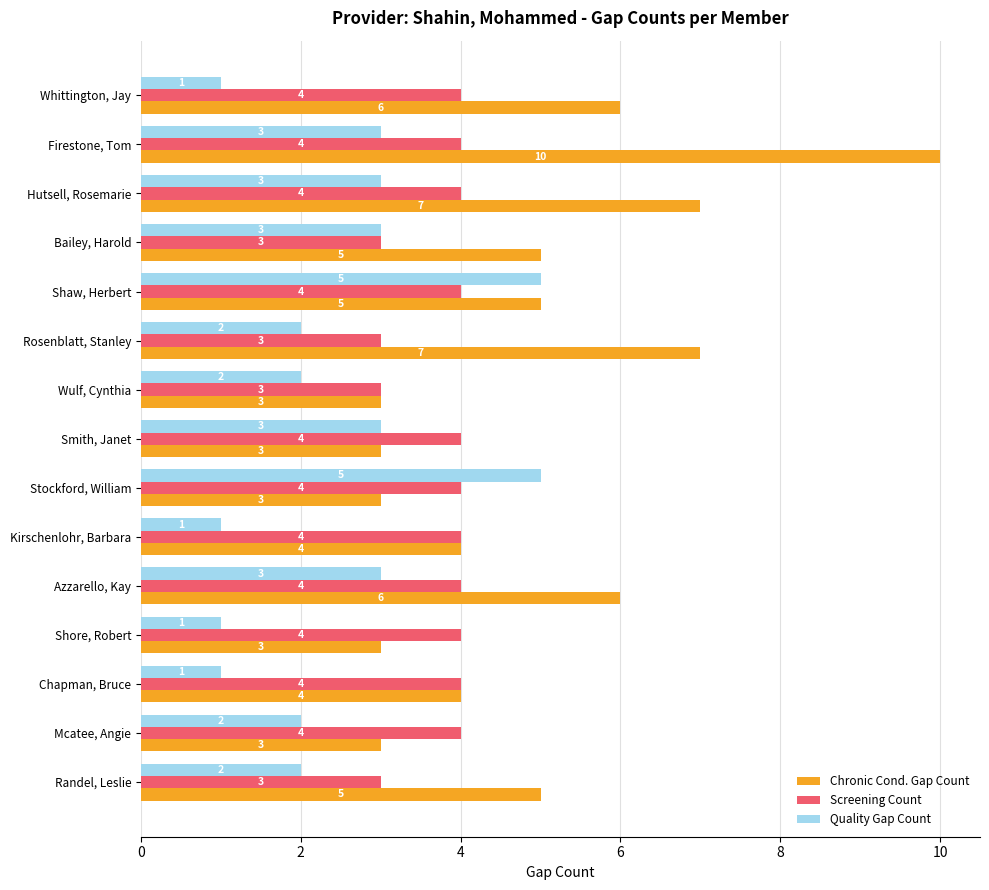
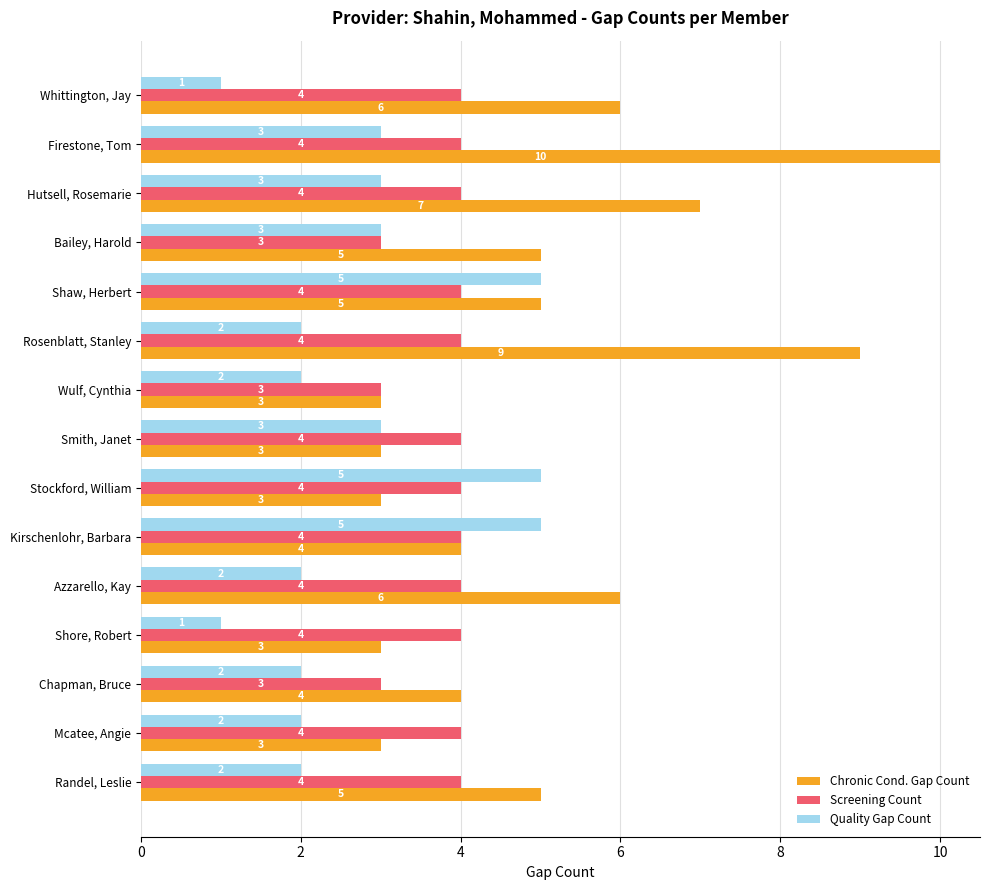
  {
    "Chronic Cond. Gap Count": {
      "Whittington, Jay": 6,
      "Firestone, Tom": 10,
      "Hutsell, Rosemarie": 7,
      "Bailey, Harold": 5,
      "Shaw, Herbert": 5,
-     "Rosenblatt, Stanley": 7,
+     "Rosenblatt, Stanley": 9,
      "Wulf, Cynthia": 3,
      "Smith, Janet": 3,
      "Stockford, William": 3,
      "Kirschenlohr, Barbara": 4,
      "Azzarello, Kay": 6,
      "Shore, Robert": 3,
      "Chapman, Bruce": 4,
      "Mcatee, Angie": 3,
      "Randel, Leslie": 5
    },
    "Screening Count": {
      "Whittington, Jay": 4,
      "Firestone, Tom": 4,
      "Hutsell, Rosemarie": 4,
      "Bailey, Harold": 3,
      "Shaw, Herbert": 4,
-     "Rosenblatt, Stanley": 3,
+     "Rosenblatt, Stanley": 4,
      "Wulf, Cynthia": 3,
      "Smith, Janet": 4,
      "Stockford, William": 4,
      "Kirschenlohr, Barbara": 4,
      "Azzarello, Kay": 4,
      "Shore, Robert": 4,
-     "Chapman, Bruce": 4,
+     "Chapman, Bruce": 3,
      "Mcatee, Angie": 4,
-     "Randel, Leslie": 3
+     "Randel, Leslie": 4
    },
    "Quality Gap Count": {
      "Whittington, Jay": 1,
      "Firestone, Tom": 3,
      "Hutsell, Rosemarie": 3,
      "Bailey, Harold": 3,
      "Shaw, Herbert": 5,
      "Rosenblatt, Stanley": 2,
      "Wulf, Cynthia": 2,
      "Smith, Janet": 3,
      "Stockford, William": 5,
-     "Kirschenlohr, Barbara": 1,
-     "Azzarello, Kay": 3,
+     "Kirschenlohr, Barbara": 5,
+     "Azzarello, Kay": 2,
      "Shore, Robert": 1,
-     "Chapman, Bruce": 1,
+     "Chapman, Bruce": 2,
      "Mcatee, Angie": 2,
      "Randel, Leslie": 2
    }
  }
